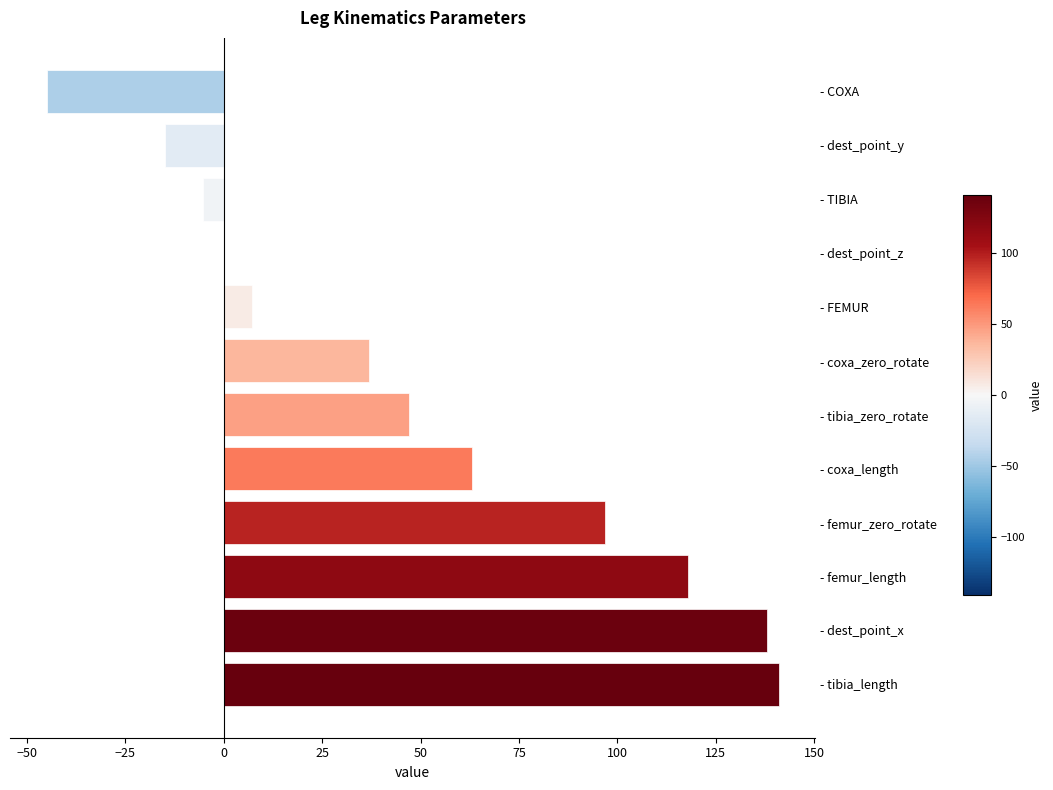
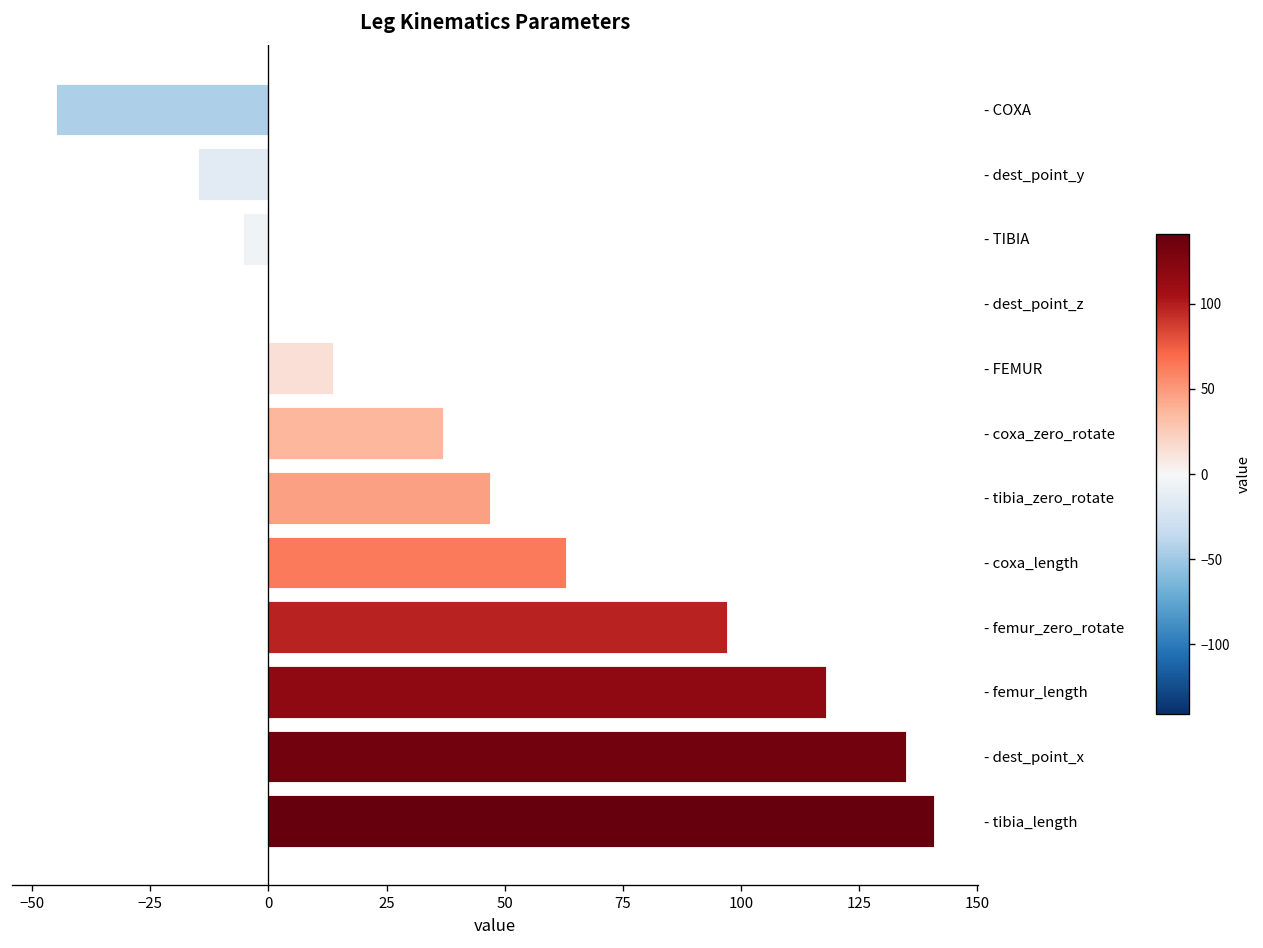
  {
    "- COXA": -45,
    "- dest_point_y": -15,
    "- TIBIA": -5,
    "- dest_point_z": 0,
-   "- FEMUR": 7,
+   "- FEMUR": 14,
    "- coxa_zero_rotate": 37,
    "- tibia_zero_rotate": 47,
    "- coxa_length": 63,
    "- femur_zero_rotate": 97,
    "- femur_length": 118,
-   "- dest_point_x": 138,
+   "- dest_point_x": 135,
    "- tibia_length": 141
  }
